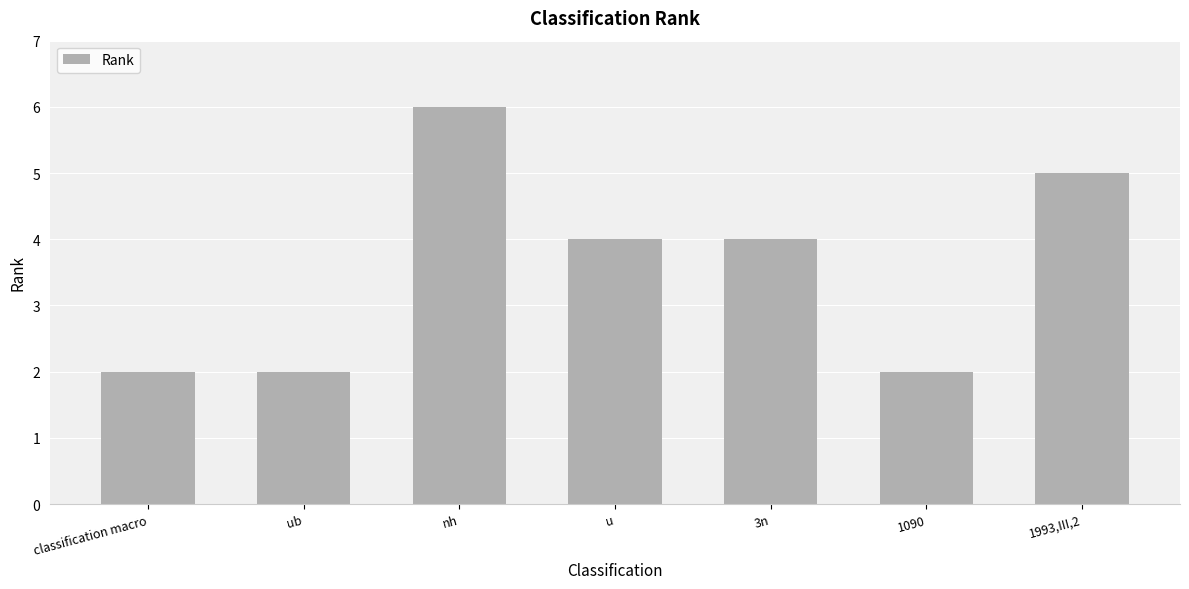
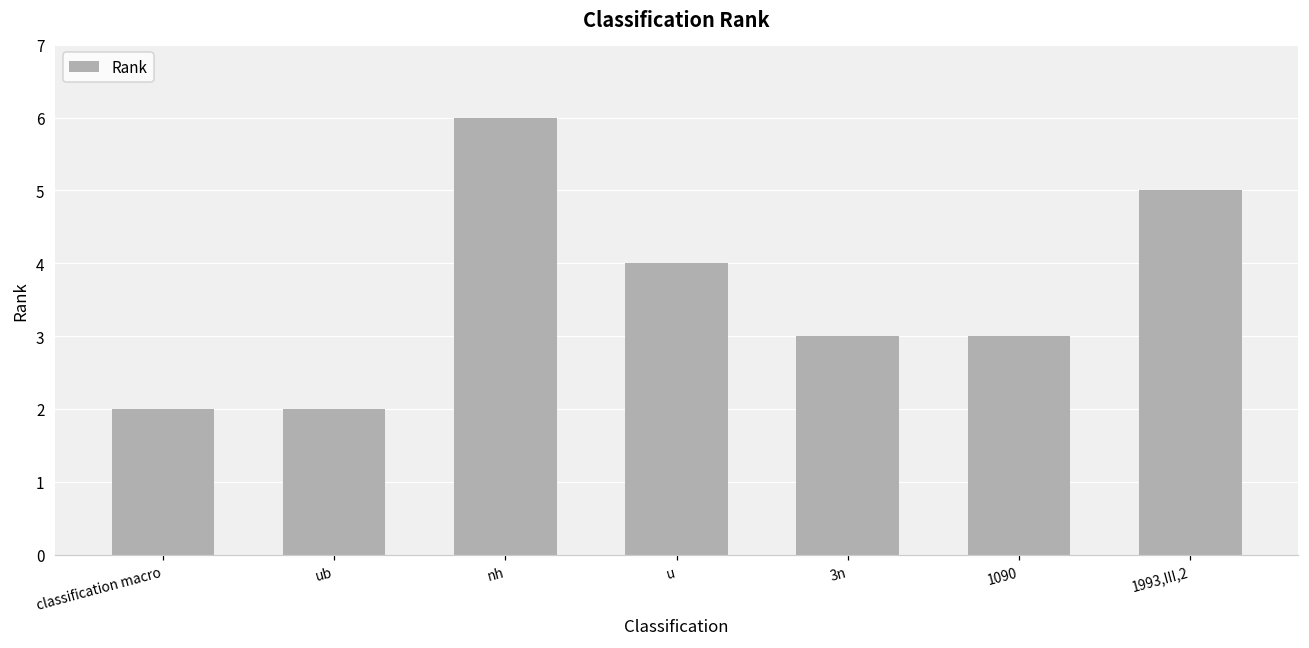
  {
    "classification macro": 2,
    "ub": 2,
    "nh": 6,
    "u": 4,
-   "3n": 4,
-   "1090": 2,
+   "3n": 3,
+   "1090": 3,
    "1993,III,2": 5
  }
